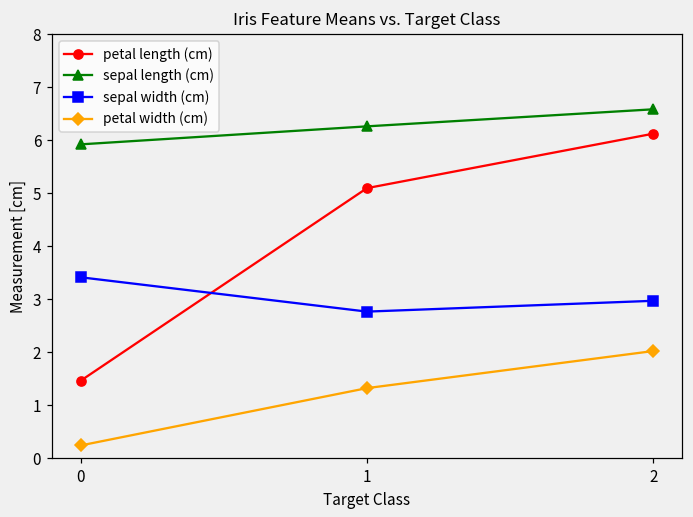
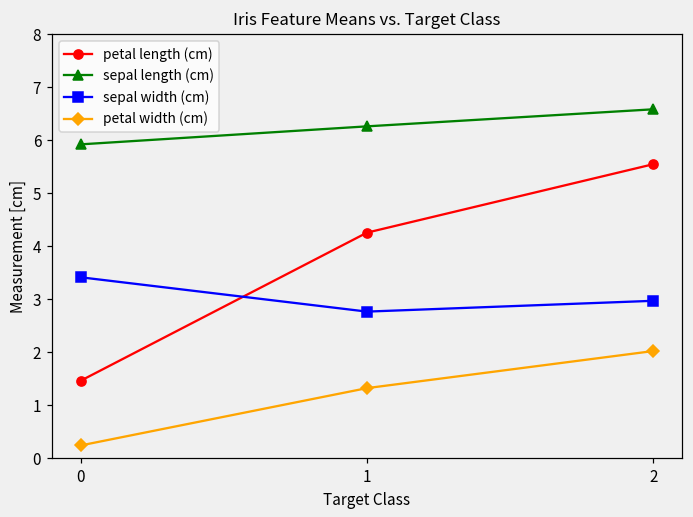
  {
    "petal length (cm)": {
      "0": 1.5,
-     "1": 5.1,
-     "2": 6.1
+     "1": 4.3,
+     "2": 5.6
    },
    "sepal length (cm)": {
      "0": 5.9,
      "1": 6.3,
      "2": 6.6
    },
    "sepal width (cm)": {
      "0": 3.4,
      "1": 2.8,
      "2": 3.0
    },
    "petal width (cm)": {
      "0": 0.2,
      "1": 1.3,
      "2": 2.0
    }
  }
